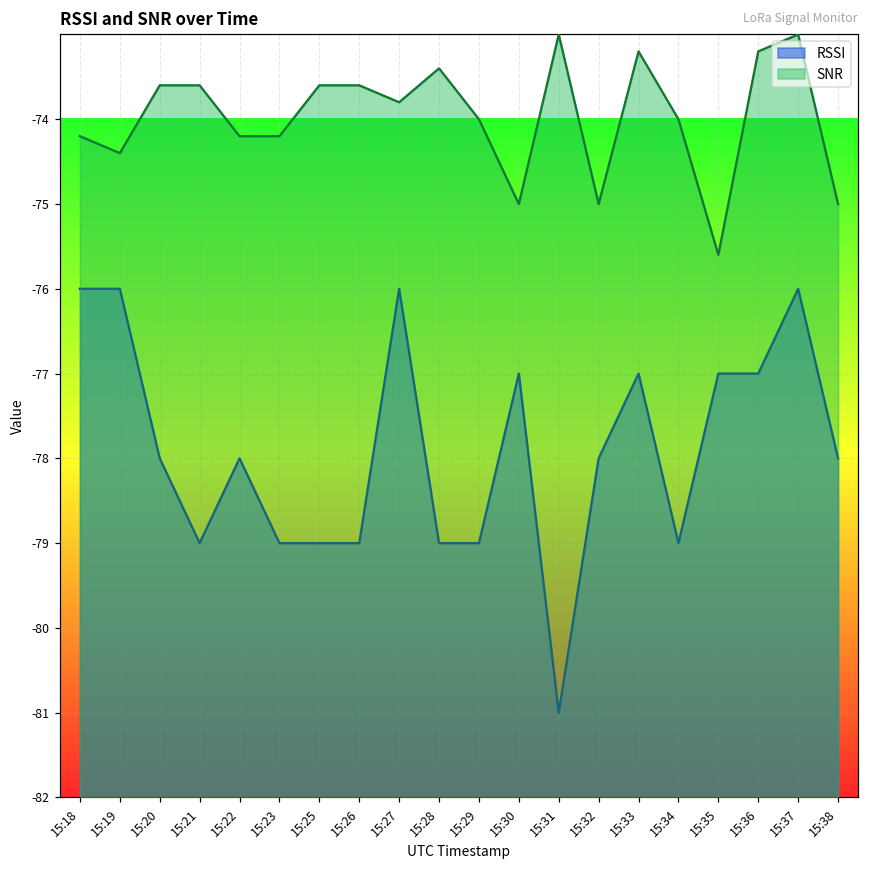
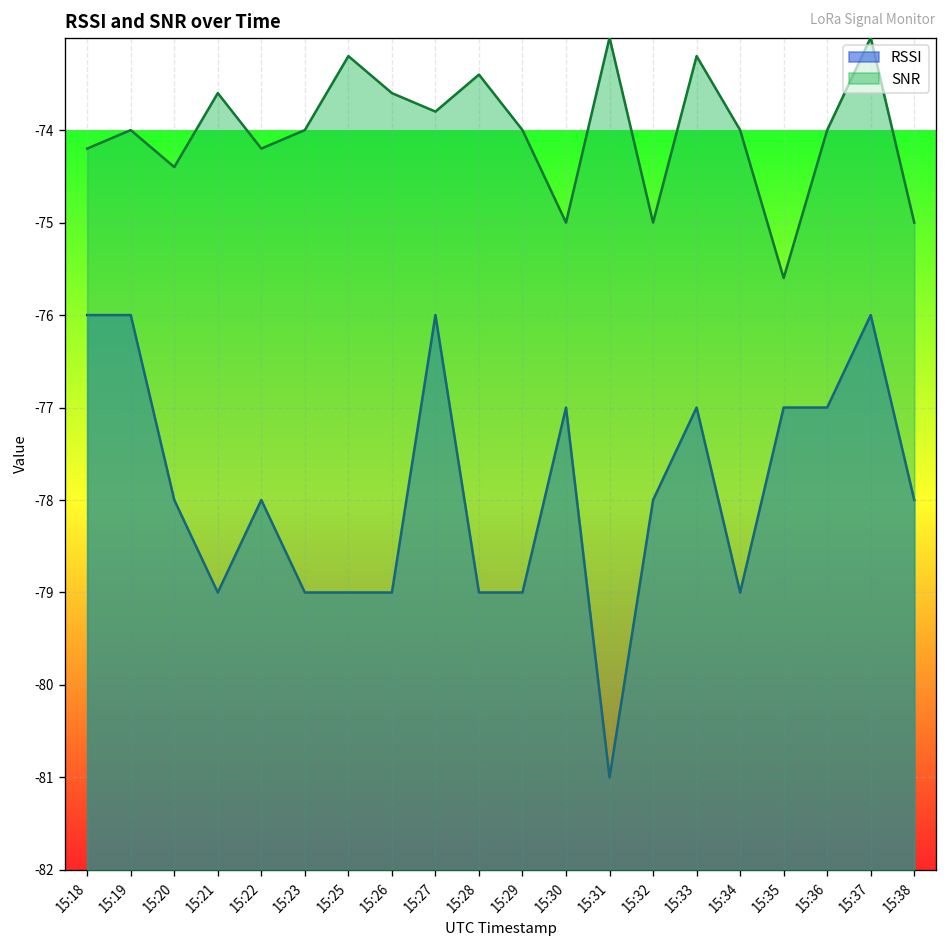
  {
    "SNR": {
      "15:18": -74.2,
-     "15:19": -74.4,
-     "15:20": -73.6,
+     "15:19": -74.0,
+     "15:20": -74.4,
      "15:21": -73.6,
      "15:22": -74.2,
-     "15:23": -74.2,
-     "15:25": -73.6,
+     "15:23": -74.0,
+     "15:25": -73.2,
      "15:26": -73.6,
      "15:27": -73.8,
      "15:28": -73.4,
      "15:29": -74.0,
      "15:30": -75.0,
      "15:31": -73.0,
      "15:32": -75.0,
      "15:33": -73.2,
      "15:34": -74.0,
      "15:35": -75.6,
-     "15:36": -73.2,
+     "15:36": -74.0,
      "15:37": -73.0,
      "15:38": -75.0
    }
  }
